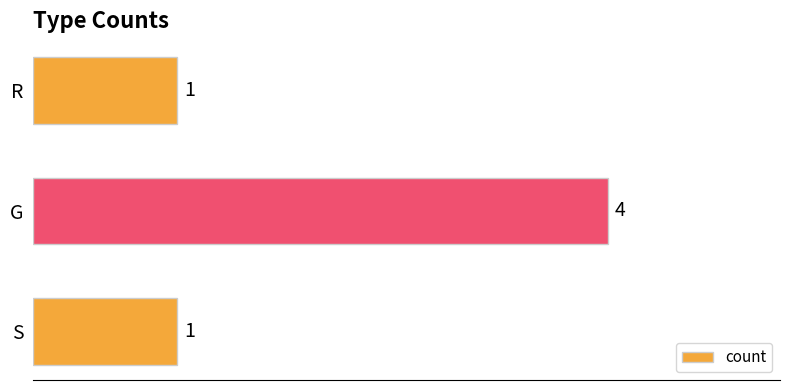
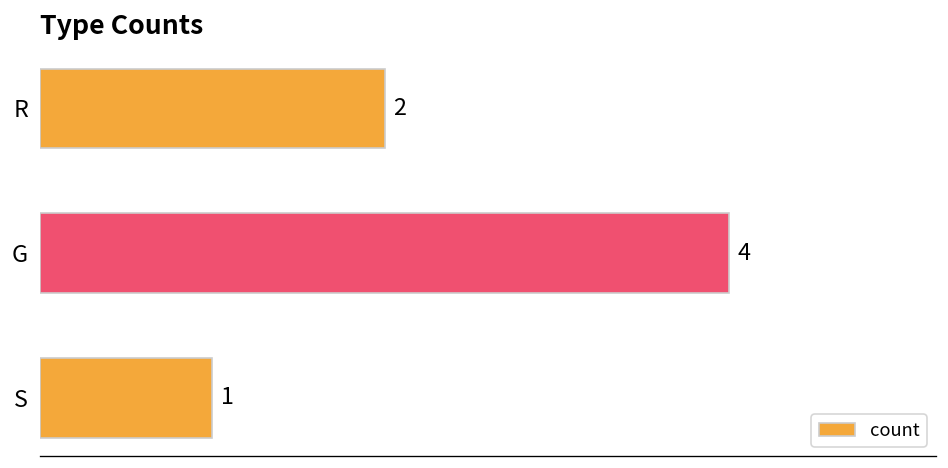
  {
-   "R": 1,
+   "R": 2,
    "G": 4,
    "S": 1
  }
